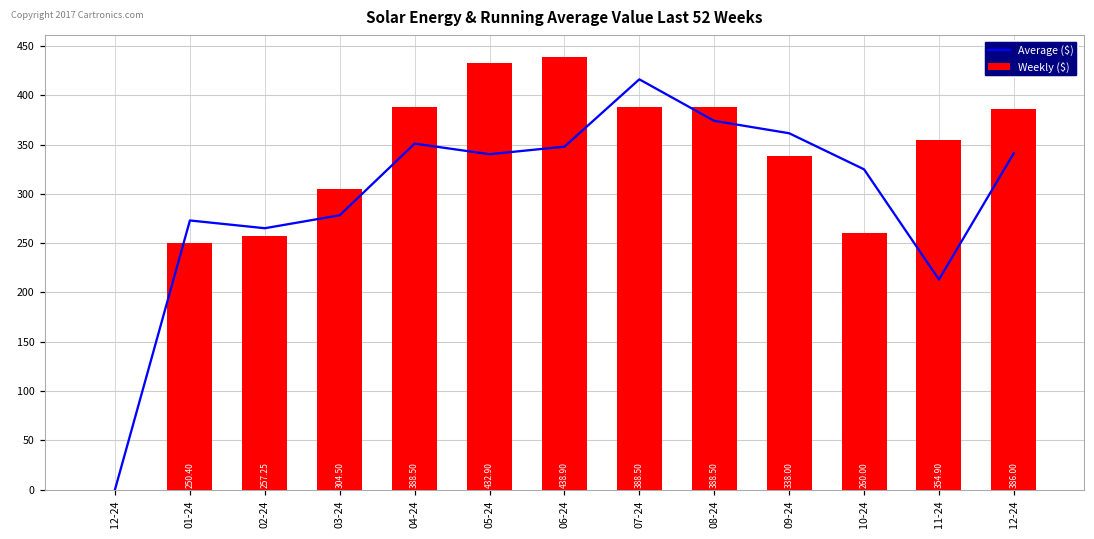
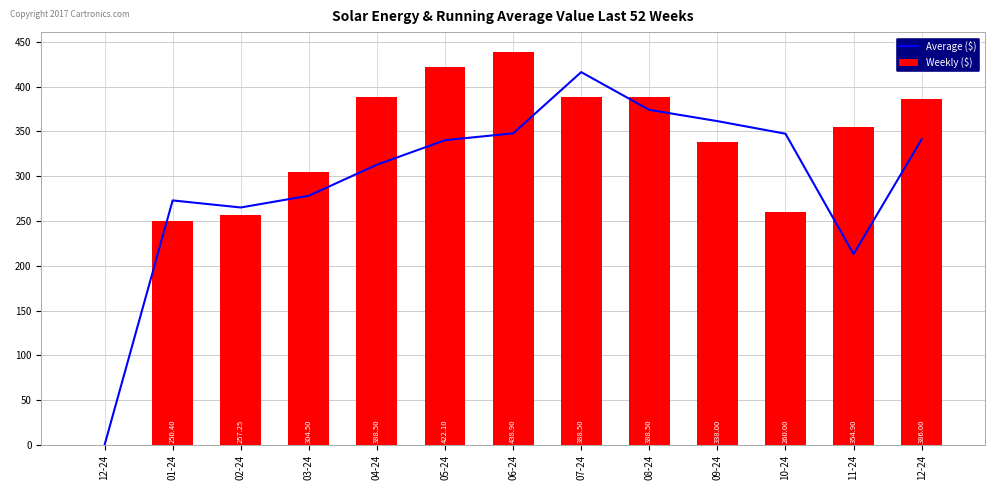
  {
    "Average ($)": {
      "01-24": 270,
      "02-24": 270,
      "03-24": 280,
-     "04-24": 350,
+     "04-24": 310,
      "05-24": 340,
      "06-24": 350,
      "07-24": 420,
      "08-24": 370,
      "09-24": 360,
-     "10-24": 320,
+     "10-24": 350,
      "11-24": 210
    },
    "Weekly ($)": {
      "01-24": 250.40,
      "02-24": 257.25,
      "03-24": 304.50,
      "04-24": 388.50,
-     "05-24": 432.90,
+     "05-24": 422.10,
      "06-24": 438.90,
      "07-24": 388.50,
      "08-24": 388.50,
      "09-24": 338.00,
      "10-24": 260.00,
      "11-24": 354.90
    }
  }
